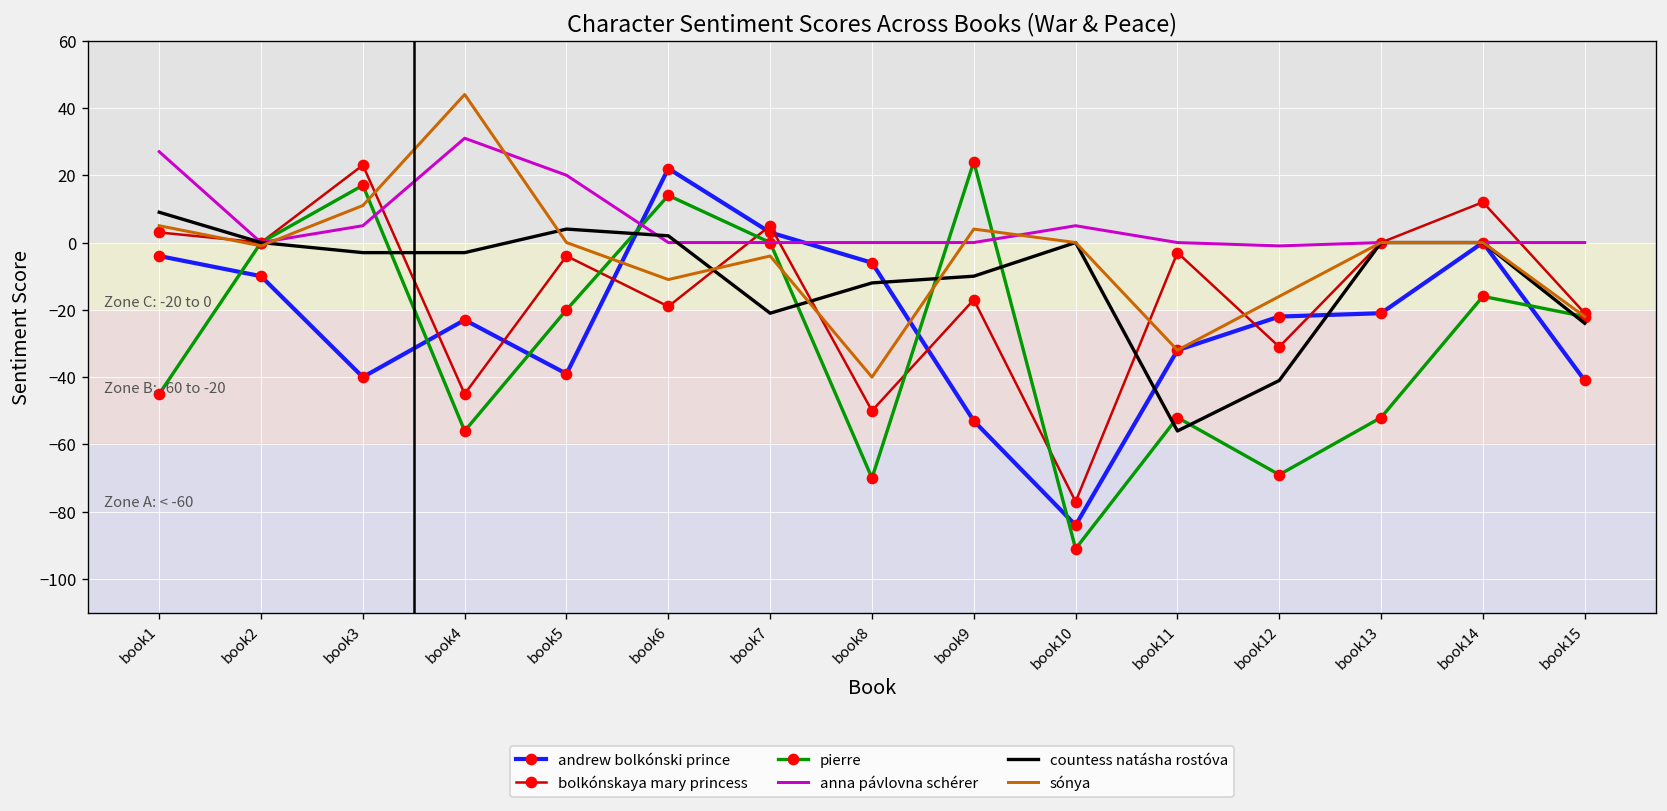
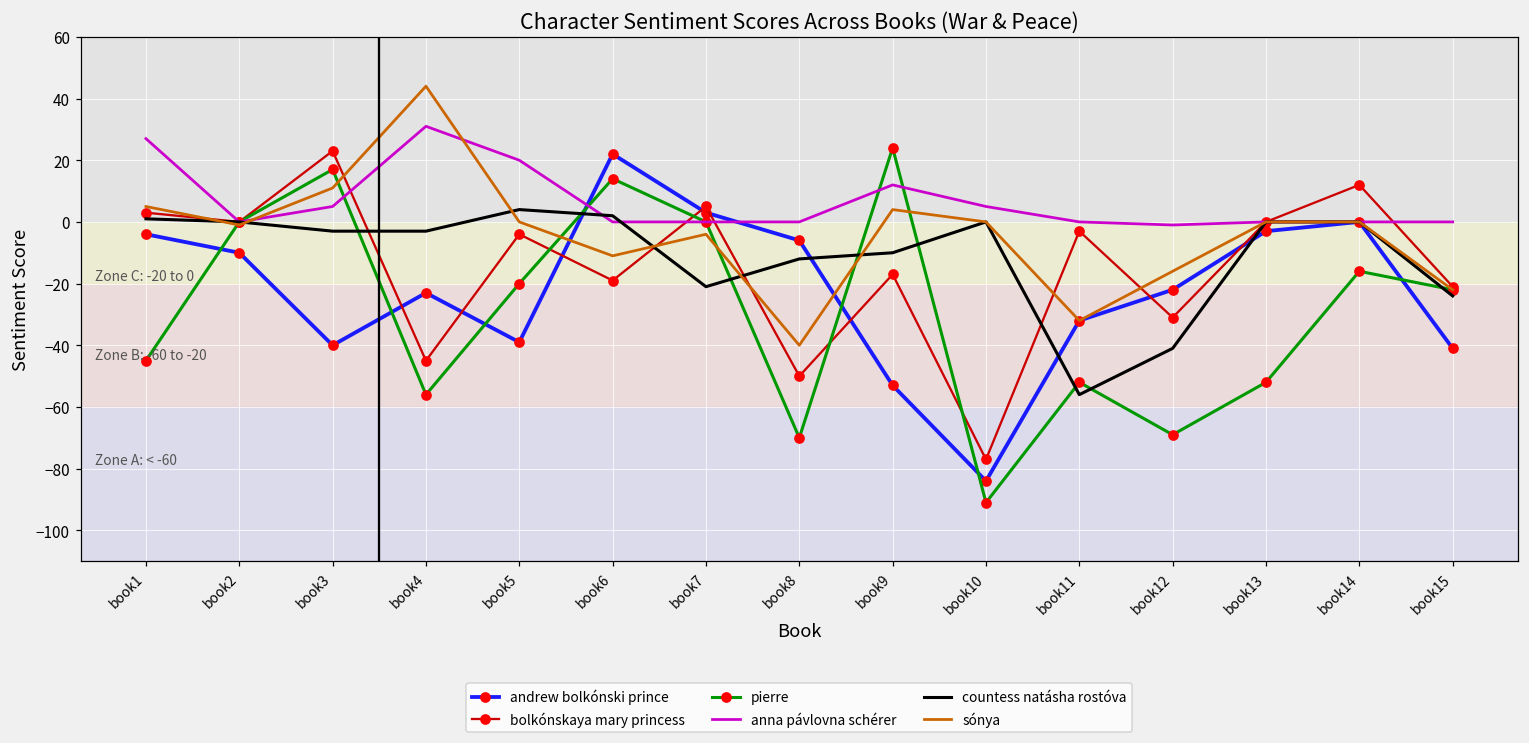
  {
    "andrew bolkónski prince": {
      "book1": -4,
      "book2": -10,
      "book3": -40,
      "book4": -23,
      "book5": -39,
      "book6": 22,
      "book7": 3,
      "book8": -6,
      "book9": -53,
      "book10": -84,
      "book12": -22,
-     "book13": -21,
+     "book13": -3,
      "book15": -41
    },
    "bolkónskaya mary princess": {
      "book1": 3,
      "book3": 23,
      "book4": -45,
      "book5": -4,
      "book6": -19,
      "book7": 5,
      "book8": -50,
      "book9": -17,
      "book10": -77,
      "book11": -3,
      "book12": -31,
      "book14": 12,
      "book15": -21
    },
    "pierre": {
      "book3": 17,
      "book4": -56,
      "book5": -20,
      "book6": 14,
      "book8": -70,
      "book9": 24,
      "book10": -91,
      "book11": -52,
      "book12": -69,
      "book13": -52,
      "book14": -16
    },
    "anna pávlovna schérer": {
      "book1": 27,
      "book3": 5,
      "book4": 31,
      "book5": 20,
      "book6": 0,
      "book8": 0,
-     "book9": 0,
+     "book9": 12,
      "book10": 5,
      "book11": 0,
      "book12": -1,
      "book15": 0
    },
    "countess natásha rostóva": {
-     "book1": 9,
+     "book1": 1,
      "book3": -3,
      "book4": -3,
      "book5": 4,
      "book6": 2,
      "book7": -21,
      "book8": -12,
      "book9": -10,
      "book11": -56,
      "book12": -41,
      "book15": -24
    },
    "sónya": {
      "book1": 5,
      "book2": -1,
      "book3": 11,
      "book4": 44,
      "book5": 0,
      "book6": -11,
      "book7": -4,
      "book8": -40,
      "book9": 4,
      "book12": -16
    }
  }
